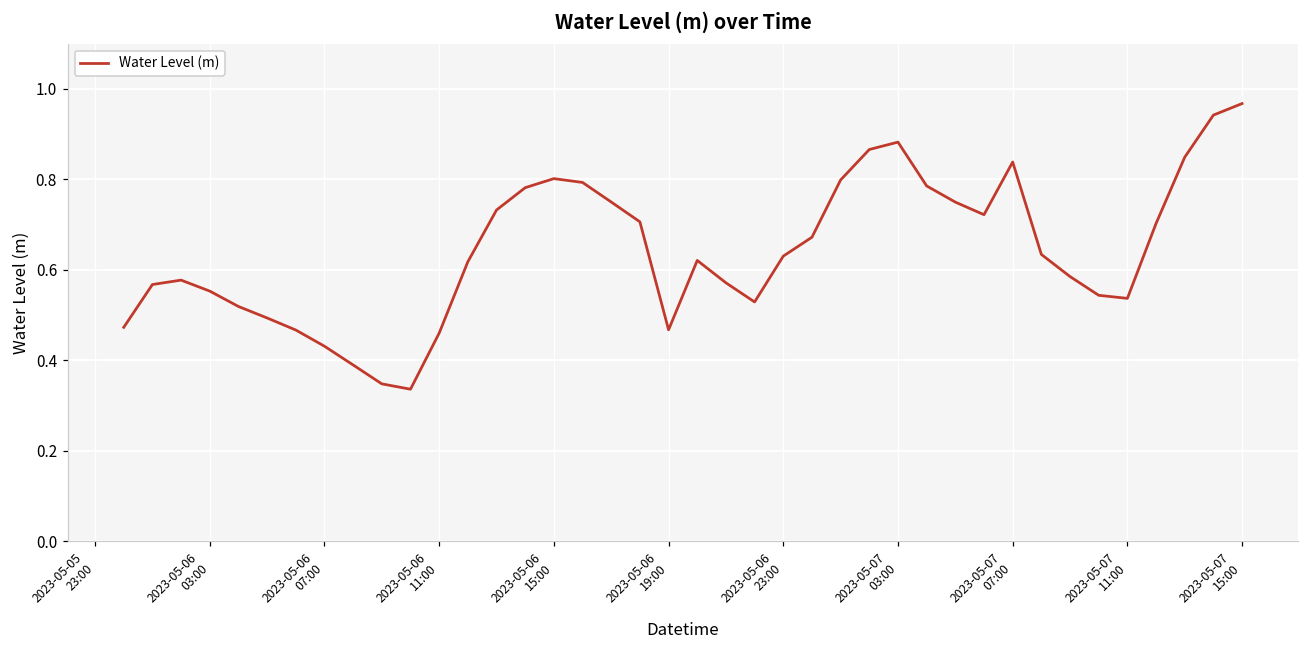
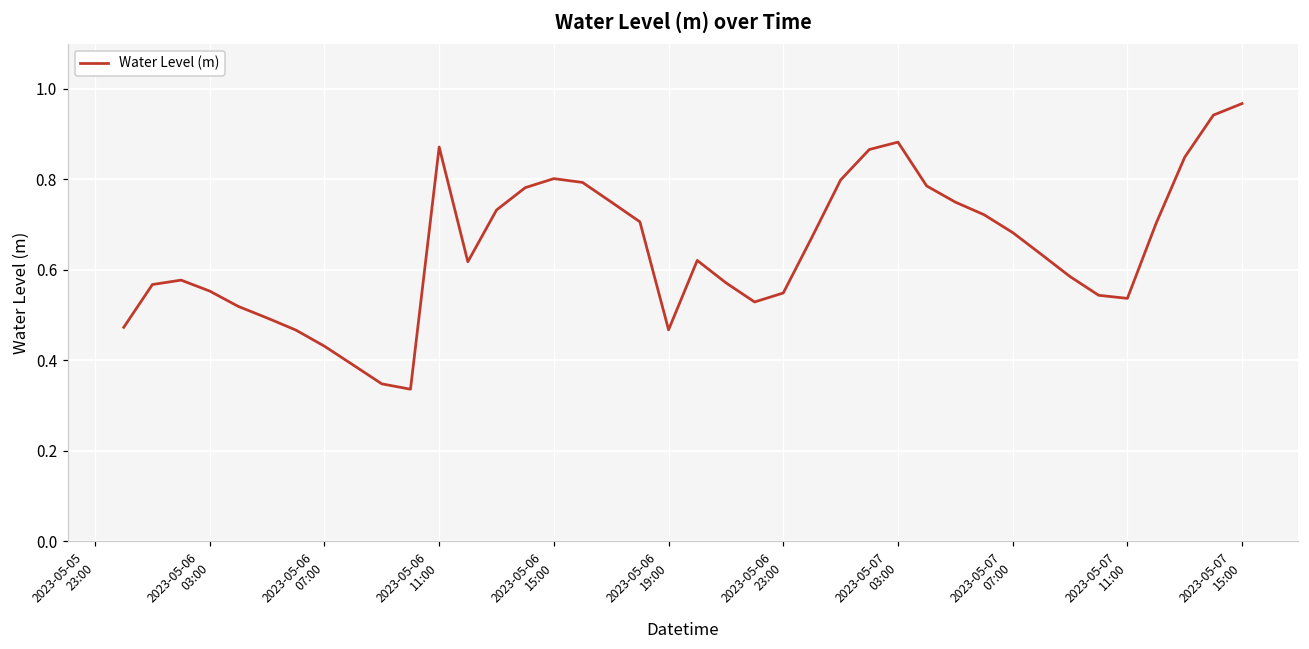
  {
    "2023-05-06 03:00": 0.55,
    "2023-05-06 07:00": 0.43,
-   "2023-05-06 11:00": 0.46,
+   "2023-05-06 11:00": 0.87,
    "2023-05-06 15:00": 0.80,
    "2023-05-06 19:00": 0.47,
-   "2023-05-06 23:00": 0.63,
+   "2023-05-06 23:00": 0.55,
    "2023-05-07 03:00": 0.88,
-   "2023-05-07 07:00": 0.84,
+   "2023-05-07 07:00": 0.68,
    "2023-05-07 11:00": 0.54,
    "2023-05-07 15:00": 0.97
  }
